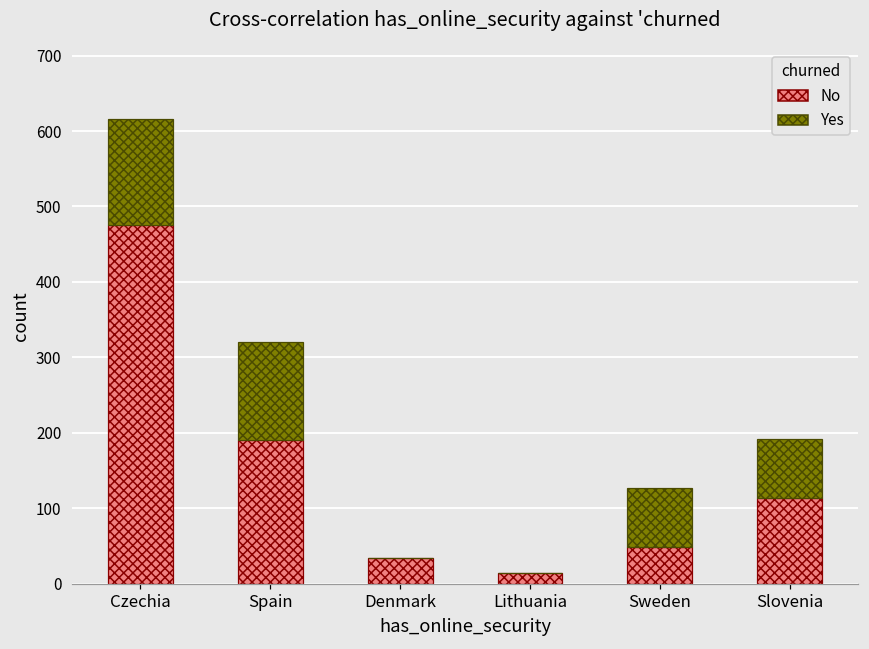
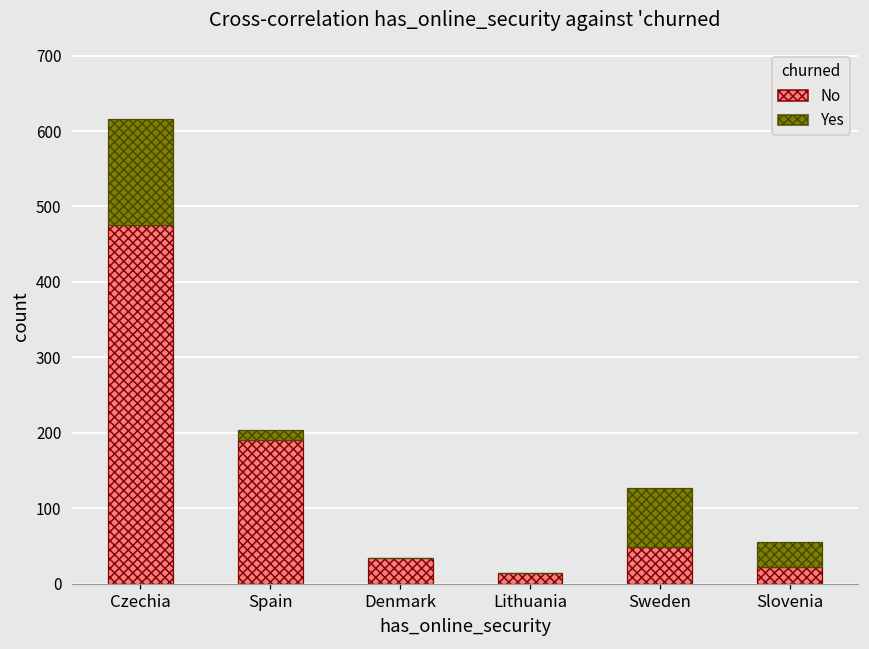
  {
    "No": {
      "Czechia": 480,
      "Spain": 190,
      "Denmark": 30,
      "Lithuania": 10,
      "Sweden": 50,
-     "Slovenia": 110
+     "Slovenia": 20
    },
    "Yes": {
      "Czechia": 140,
-     "Spain": 130,
+     "Spain": 10,
      "Denmark": 0,
      "Sweden": 80,
-     "Slovenia": 80
+     "Slovenia": 30
    }
  }
